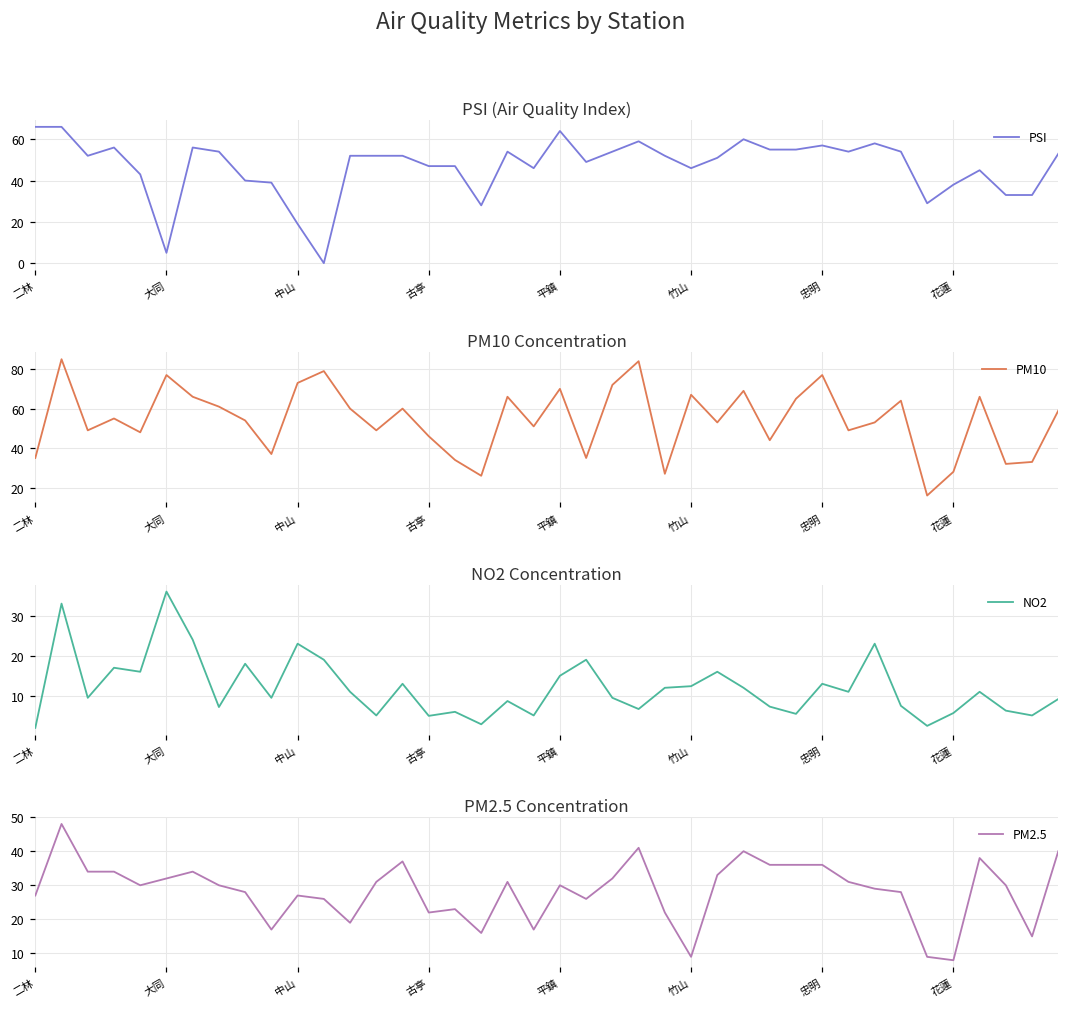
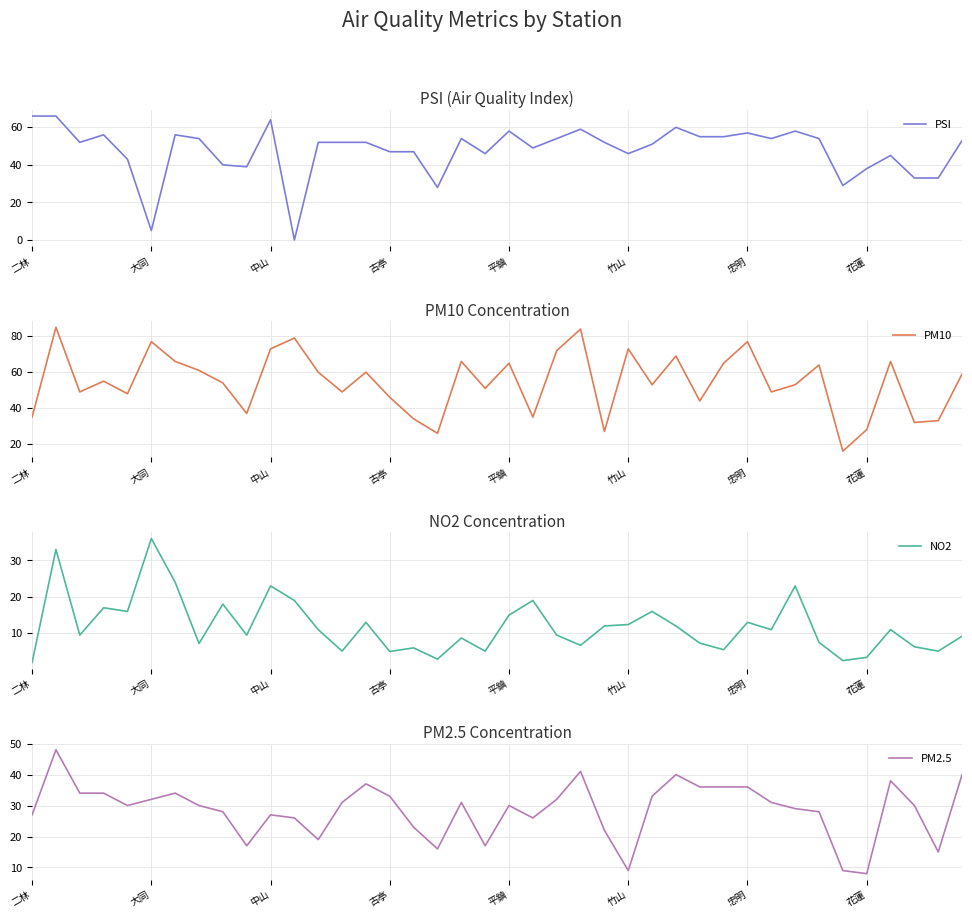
  {
    "PSI (Air Quality Index)": {
      "二林": 66,
      "大同": 5,
-     "中山": 19,
+     "中山": 64,
      "古亭": 47,
-     "平鎮": 64,
+     "平鎮": 58,
      "竹山": 46,
      "忠明": 57,
      "花蓮": 38
    },
    "PM10 Concentration": {
      "二林": 35,
      "大同": 77,
      "中山": 73,
      "古亭": 46,
-     "平鎮": 70,
-     "竹山": 67,
+     "平鎮": 65,
+     "竹山": 73,
      "忠明": 77,
      "花蓮": 28
    },
    "NO2 Concentration": {
      "二林": 2,
      "大同": 36,
      "中山": 23,
      "古亭": 5,
      "平鎮": 15,
      "竹山": 12,
      "忠明": 13,
-     "花蓮": 6
+     "花蓮": 3
    },
    "PM2.5 Concentration": {
      "二林": 27,
      "大同": 32,
      "中山": 27,
-     "古亭": 22,
+     "古亭": 33,
      "平鎮": 30,
      "竹山": 9,
      "忠明": 36,
      "花蓮": 8
    }
  }
